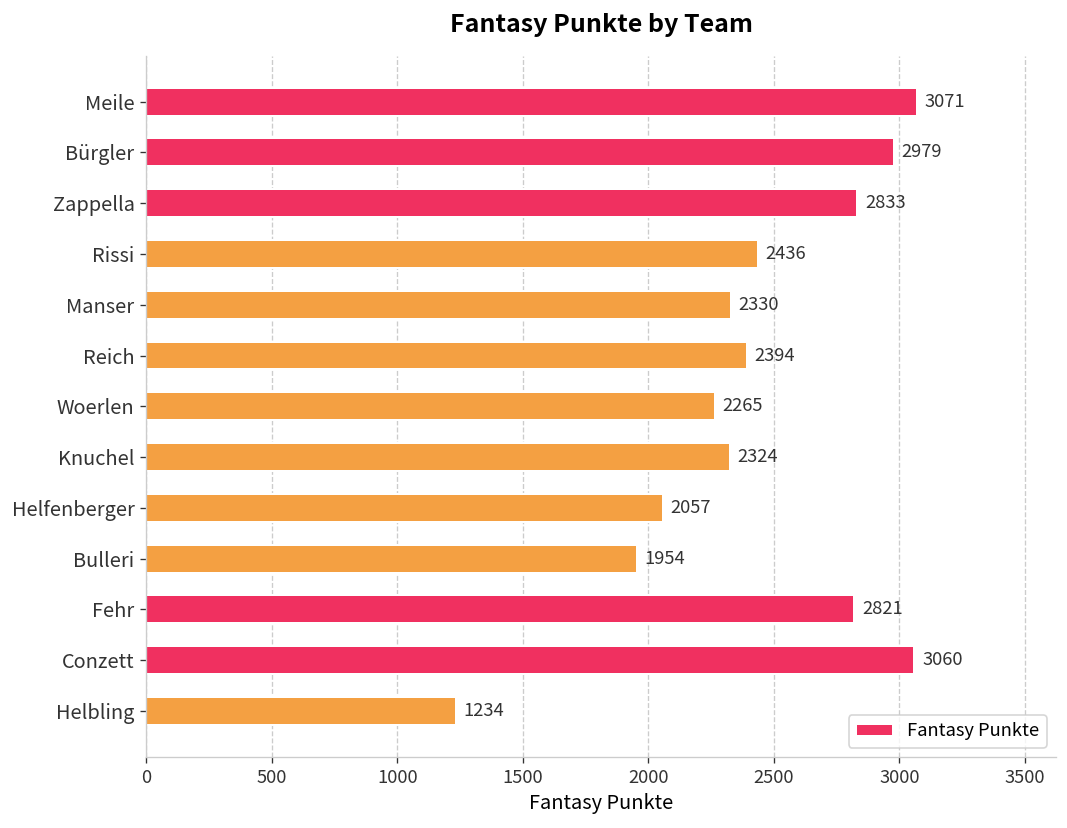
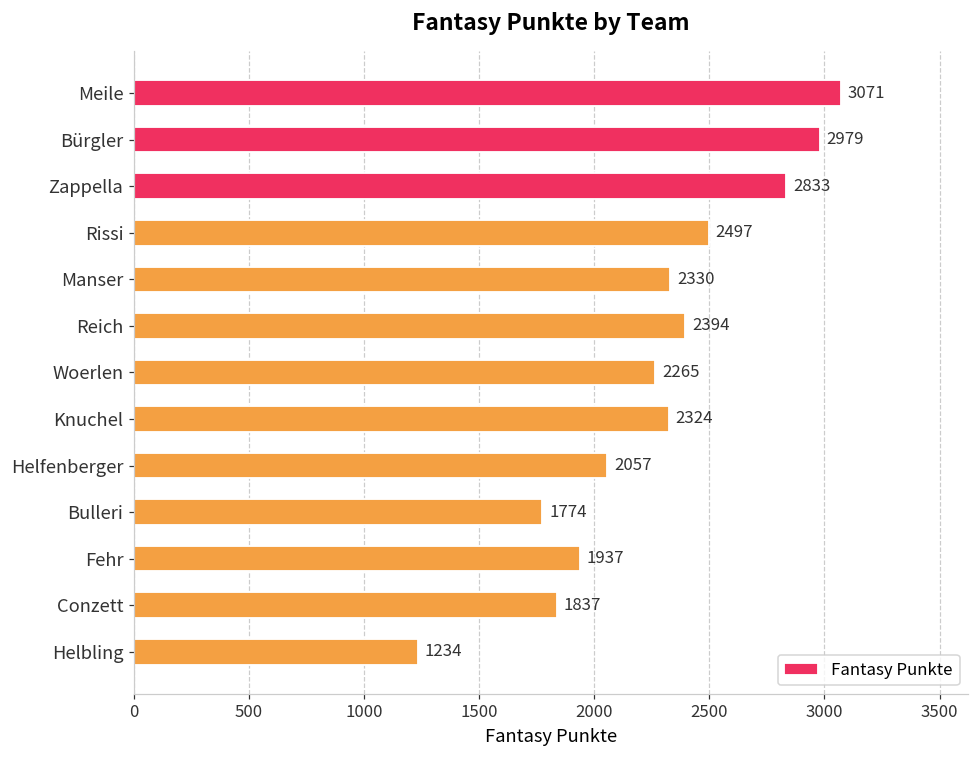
  {
    "Meile": 3071,
    "Bürgler": 2979,
    "Zappella": 2833,
-   "Rissi": 2436,
+   "Rissi": 2497,
    "Manser": 2330,
    "Reich": 2394,
    "Woerlen": 2265,
    "Knuchel": 2324,
    "Helfenberger": 2057,
-   "Bulleri": 1954,
-   "Fehr": 2821,
-   "Conzett": 3060,
+   "Bulleri": 1774,
+   "Fehr": 1937,
+   "Conzett": 1837,
    "Helbling": 1234
  }
